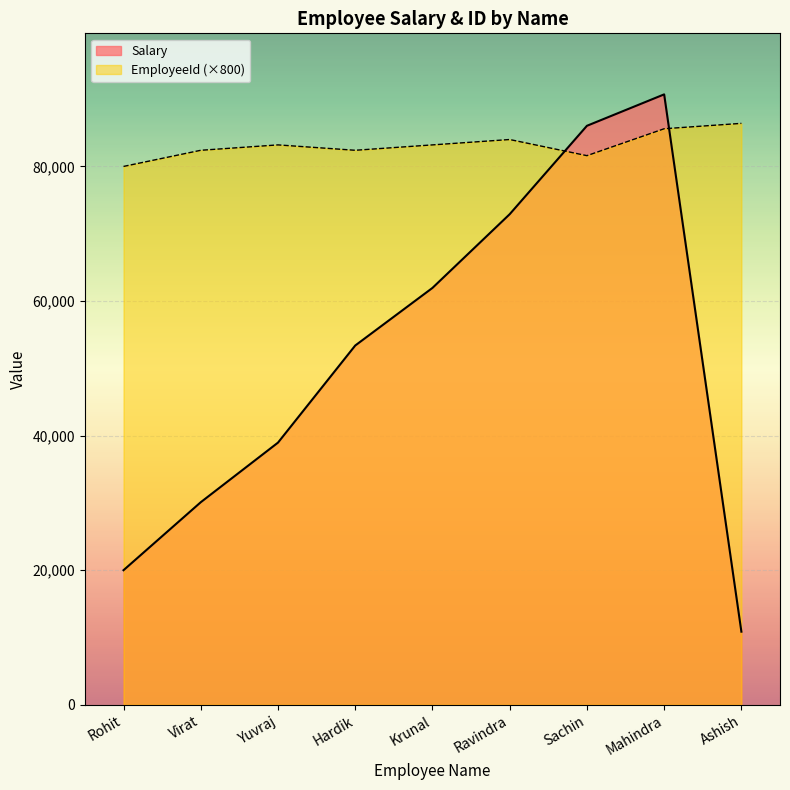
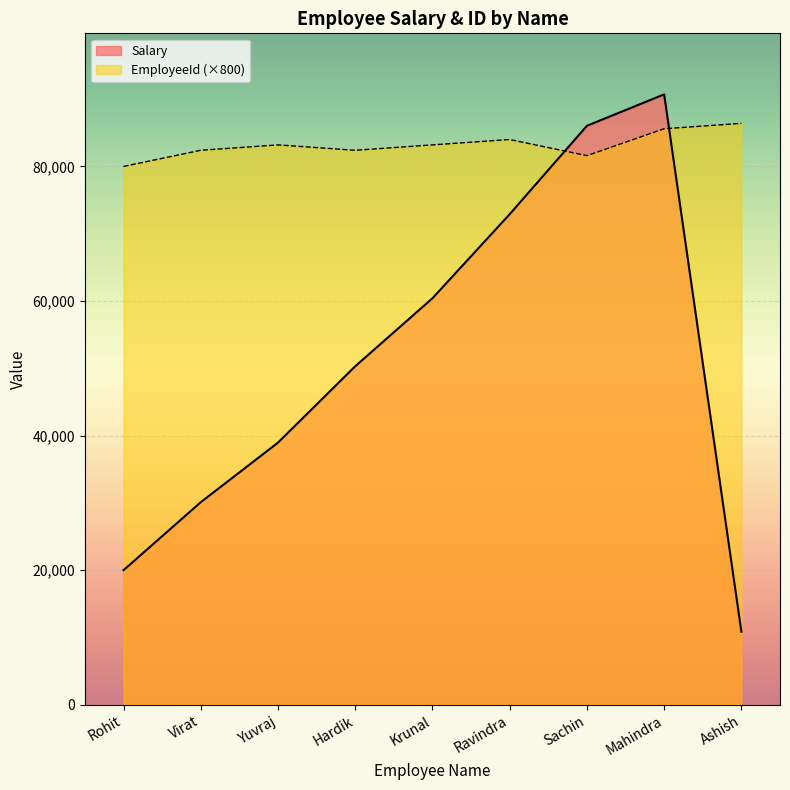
  {
    "Salary": {
      "Rohit": "20,000",
      "Virat": "30,000",
      "Yuvraj": "39,000",
-     "Hardik": "53,000",
-     "Krunal": "62,000",
+     "Hardik": "50,000",
+     "Krunal": "60,000",
      "Ravindra": "73,000",
      "Sachin": "86,000",
      "Mahindra": "91,000",
      "Ashish": "11,000"
    },
    "EmployeeId (×800)": {
      "Rohit": "80,000",
      "Virat": "82,000",
      "Yuvraj": "83,000",
      "Hardik": "82,000",
      "Krunal": "83,000",
      "Ravindra": "84,000",
      "Sachin": "82,000",
      "Mahindra": "86,000",
      "Ashish": "86,000"
    }
  }
